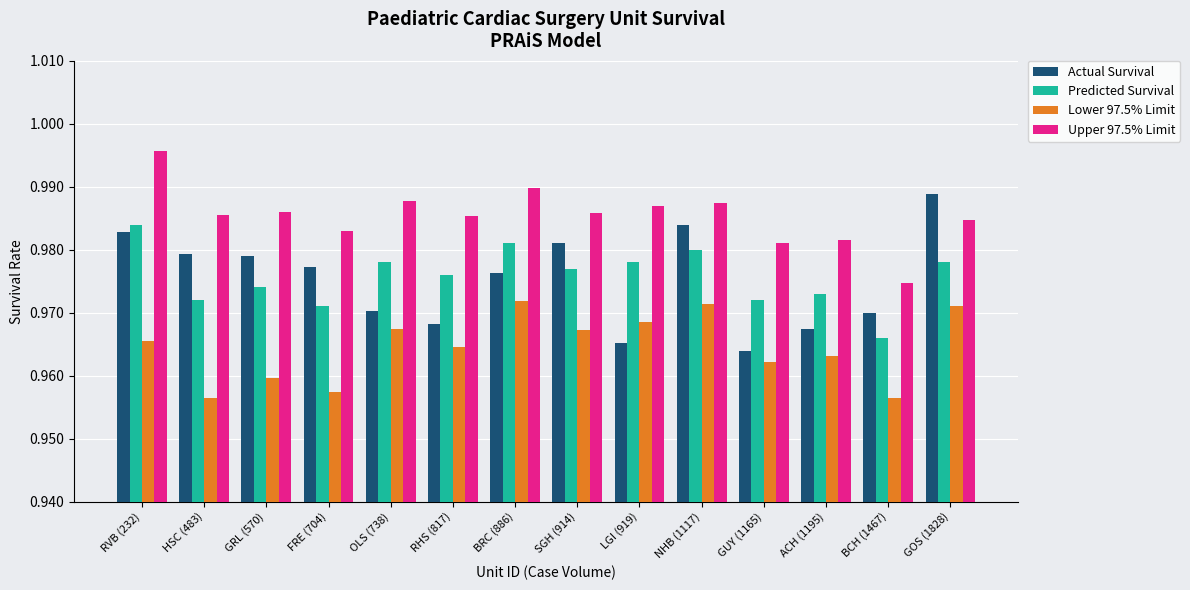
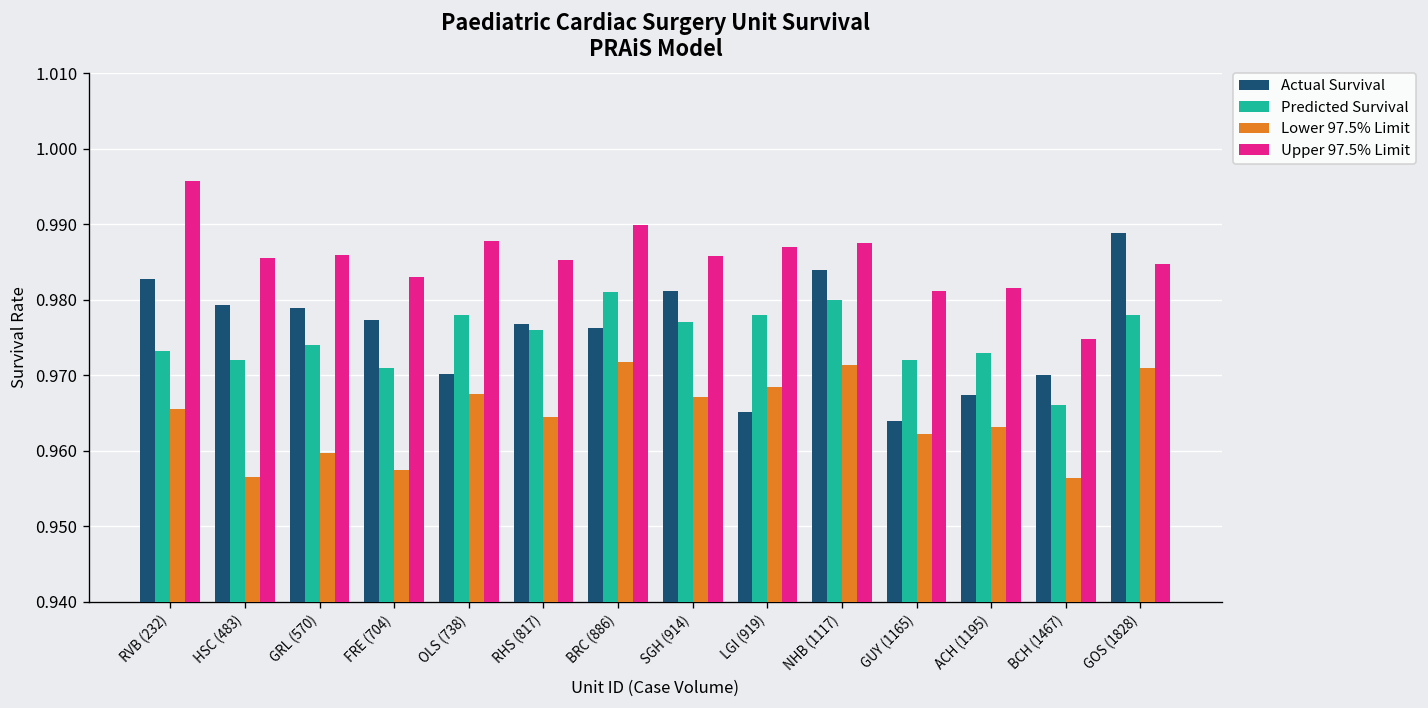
  {
    "Actual Survival": {
      "RVB (232)": 0.983,
      "HSC (483)": 0.979,
      "GRL (570)": 0.979,
      "FRE (704)": 0.977,
      "OLS (738)": 0.970,
-     "RHS (817)": 0.968,
+     "RHS (817)": 0.977,
      "BRC (886)": 0.976,
      "SGH (914)": 0.981,
      "LGI (919)": 0.965,
      "NHB (1117)": 0.984,
      "GUY (1165)": 0.964,
      "ACH (1195)": 0.967,
      "BCH (1467)": 0.970,
      "GOS (1828)": 0.989
    },
    "Predicted Survival": {
-     "RVB (232)": 0.984,
+     "RVB (232)": 0.973,
      "HSC (483)": 0.972,
      "GRL (570)": 0.974,
      "FRE (704)": 0.971,
      "OLS (738)": 0.978,
      "RHS (817)": 0.976,
      "BRC (886)": 0.981,
      "SGH (914)": 0.977,
      "LGI (919)": 0.978,
      "NHB (1117)": 0.980,
      "GUY (1165)": 0.972,
      "ACH (1195)": 0.973,
      "BCH (1467)": 0.966,
      "GOS (1828)": 0.978
    },
    "Lower 97.5% Limit": {
      "RVB (232)": 0.966,
      "HSC (483)": 0.957,
      "GRL (570)": 0.960,
      "FRE (704)": 0.957,
      "OLS (738)": 0.967,
      "RHS (817)": 0.965,
      "BRC (886)": 0.972,
      "SGH (914)": 0.967,
      "LGI (919)": 0.968,
      "NHB (1117)": 0.971,
      "GUY (1165)": 0.962,
      "ACH (1195)": 0.963,
      "BCH (1467)": 0.956,
      "GOS (1828)": 0.971
    },
    "Upper 97.5% Limit": {
      "RVB (232)": 0.996,
      "HSC (483)": 0.986,
      "GRL (570)": 0.986,
      "FRE (704)": 0.983,
      "OLS (738)": 0.988,
      "RHS (817)": 0.985,
      "BRC (886)": 0.990,
      "SGH (914)": 0.986,
      "LGI (919)": 0.987,
      "NHB (1117)": 0.987,
      "GUY (1165)": 0.981,
      "ACH (1195)": 0.982,
      "BCH (1467)": 0.975,
      "GOS (1828)": 0.985
    }
  }
